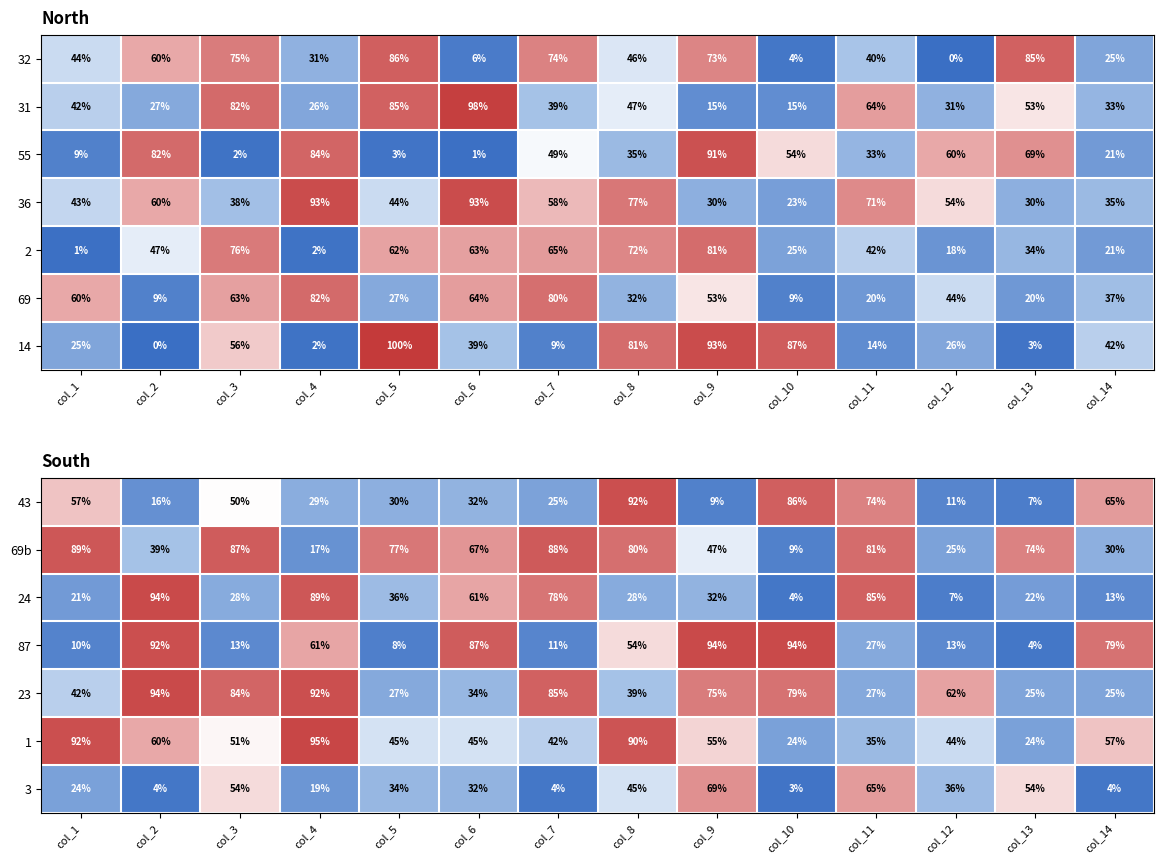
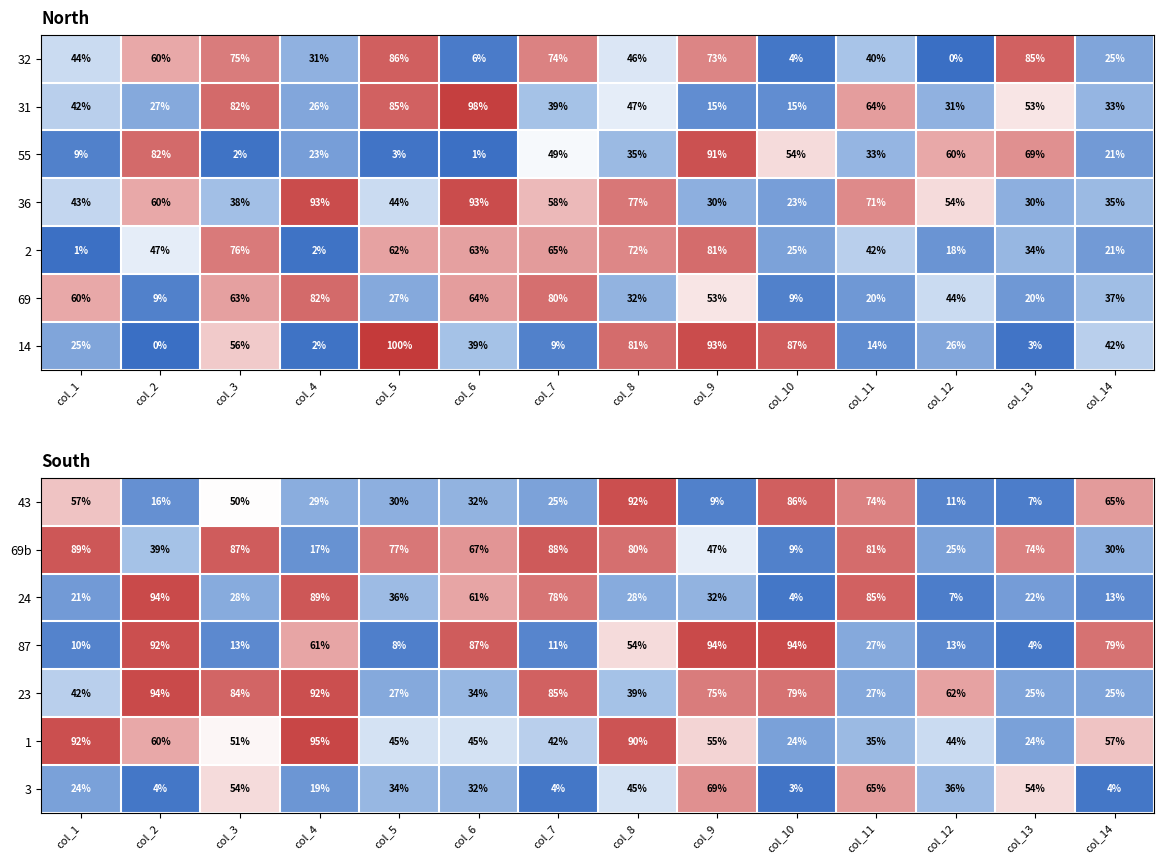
  {
    "North": {
      "32": {
        "col_1": "44%",
        "col_2": "60%",
        "col_3": "75%",
        "col_4": "31%",
        "col_5": "86%",
        "col_6": "6%",
        "col_7": "74%",
        "col_8": "46%",
        "col_9": "73%",
        "col_10": "4%",
        "col_11": "40%",
        "col_12": "0%",
        "col_13": "85%",
        "col_14": "25%"
      },
      "31": {
        "col_1": "42%",
        "col_2": "27%",
        "col_3": "82%",
        "col_4": "26%",
        "col_5": "85%",
        "col_6": "98%",
        "col_7": "39%",
        "col_8": "47%",
        "col_9": "15%",
        "col_10": "15%",
        "col_11": "64%",
        "col_12": "31%",
        "col_13": "53%",
        "col_14": "33%"
      },
      "55": {
        "col_1": "9%",
        "col_2": "82%",
        "col_3": "2%",
-       "col_4": "84%",
+       "col_4": "23%",
        "col_5": "3%",
        "col_6": "1%",
        "col_7": "49%",
        "col_8": "35%",
        "col_9": "91%",
        "col_10": "54%",
        "col_11": "33%",
        "col_12": "60%",
        "col_13": "69%",
        "col_14": "21%"
      },
      "36": {
        "col_1": "43%",
        "col_2": "60%",
        "col_3": "38%",
        "col_4": "93%",
        "col_5": "44%",
        "col_6": "93%",
        "col_7": "58%",
        "col_8": "77%",
        "col_9": "30%",
        "col_10": "23%",
        "col_11": "71%",
        "col_12": "54%",
        "col_13": "30%",
        "col_14": "35%"
      },
      "2": {
        "col_1": "1%",
        "col_2": "47%",
        "col_3": "76%",
        "col_4": "2%",
        "col_5": "62%",
        "col_6": "63%",
        "col_7": "65%",
        "col_8": "72%",
        "col_9": "81%",
        "col_10": "25%",
        "col_11": "42%",
        "col_12": "18%",
        "col_13": "34%",
        "col_14": "21%"
      },
      "69": {
        "col_1": "60%",
        "col_2": "9%",
        "col_3": "63%",
        "col_4": "82%",
        "col_5": "27%",
        "col_6": "64%",
        "col_7": "80%",
        "col_8": "32%",
        "col_9": "53%",
        "col_10": "9%",
        "col_11": "20%",
        "col_12": "44%",
        "col_13": "20%",
        "col_14": "37%"
      },
      "14": {
        "col_1": "25%",
        "col_2": "0%",
        "col_3": "56%",
        "col_4": "2%",
        "col_5": "100%",
        "col_6": "39%",
        "col_7": "9%",
        "col_8": "81%",
        "col_9": "93%",
        "col_10": "87%",
        "col_11": "14%",
        "col_12": "26%",
        "col_13": "3%",
        "col_14": "42%"
      }
    },
    "South": {
      "43": {
        "col_1": "57%",
        "col_2": "16%",
        "col_3": "50%",
        "col_4": "29%",
        "col_5": "30%",
        "col_6": "32%",
        "col_7": "25%",
        "col_8": "92%",
        "col_9": "9%",
        "col_10": "86%",
        "col_11": "74%",
        "col_12": "11%",
        "col_13": "7%",
        "col_14": "65%"
      },
      "69b": {
        "col_1": "89%",
        "col_2": "39%",
        "col_3": "87%",
        "col_4": "17%",
        "col_5": "77%",
        "col_6": "67%",
        "col_7": "88%",
        "col_8": "80%",
        "col_9": "47%",
        "col_10": "9%",
        "col_11": "81%",
        "col_12": "25%",
        "col_13": "74%",
        "col_14": "30%"
      },
      "24": {
        "col_1": "21%",
        "col_2": "94%",
        "col_3": "28%",
        "col_4": "89%",
        "col_5": "36%",
        "col_6": "61%",
        "col_7": "78%",
        "col_8": "28%",
        "col_9": "32%",
        "col_10": "4%",
        "col_11": "85%",
        "col_12": "7%",
        "col_13": "22%",
        "col_14": "13%"
      },
      "87": {
        "col_1": "10%",
        "col_2": "92%",
        "col_3": "13%",
        "col_4": "61%",
        "col_5": "8%",
        "col_6": "87%",
        "col_7": "11%",
        "col_8": "54%",
        "col_9": "94%",
        "col_10": "94%",
        "col_11": "27%",
        "col_12": "13%",
        "col_13": "4%",
        "col_14": "79%"
      },
      "23": {
        "col_1": "42%",
        "col_2": "94%",
        "col_3": "84%",
        "col_4": "92%",
        "col_5": "27%",
        "col_6": "34%",
        "col_7": "85%",
        "col_8": "39%",
        "col_9": "75%",
        "col_10": "79%",
        "col_11": "27%",
        "col_12": "62%",
        "col_13": "25%",
        "col_14": "25%"
      },
      "1": {
        "col_1": "92%",
        "col_2": "60%",
        "col_3": "51%",
        "col_4": "95%",
        "col_5": "45%",
        "col_6": "45%",
        "col_7": "42%",
        "col_8": "90%",
        "col_9": "55%",
        "col_10": "24%",
        "col_11": "35%",
        "col_12": "44%",
        "col_13": "24%",
        "col_14": "57%"
      },
      "3": {
        "col_1": "24%",
        "col_2": "4%",
        "col_3": "54%",
        "col_4": "19%",
        "col_5": "34%",
        "col_6": "32%",
        "col_7": "4%",
        "col_8": "45%",
        "col_9": "69%",
        "col_10": "3%",
        "col_11": "65%",
        "col_12": "36%",
        "col_13": "54%",
        "col_14": "4%"
      }
    }
  }
